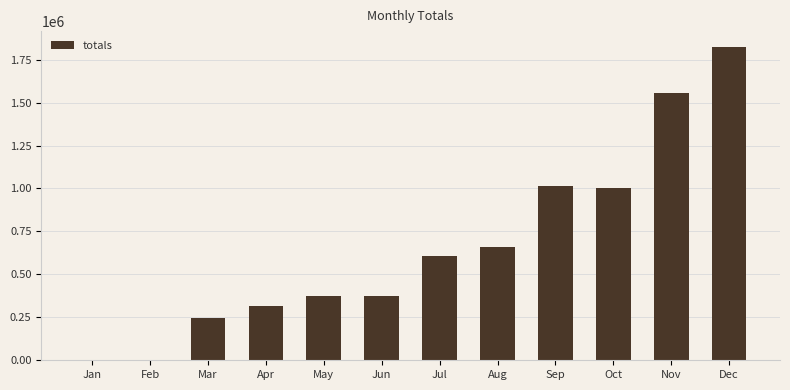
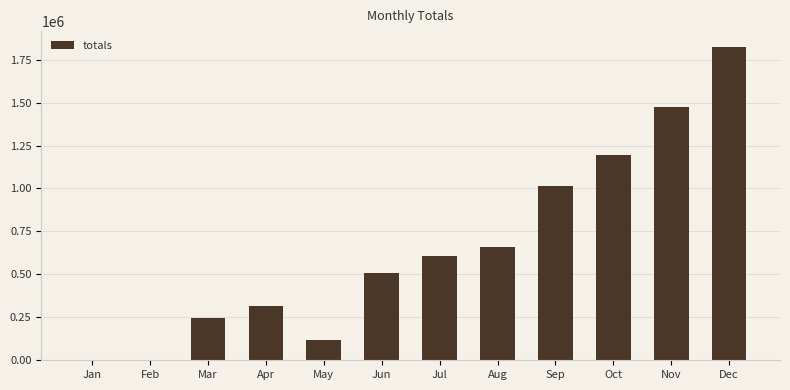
  {
    "Mar": 240000,
    "Apr": 310000,
-   "May": 380000,
-   "Jun": 370000,
+   "May": 120000,
+   "Jun": 510000,
    "Jul": 610000,
    "Aug": 660000,
    "Sep": 1010000,
-   "Oct": 1000000,
-   "Nov": 1560000,
+   "Oct": 1200000,
+   "Nov": 1470000,
    "Dec": 1820000
  }
